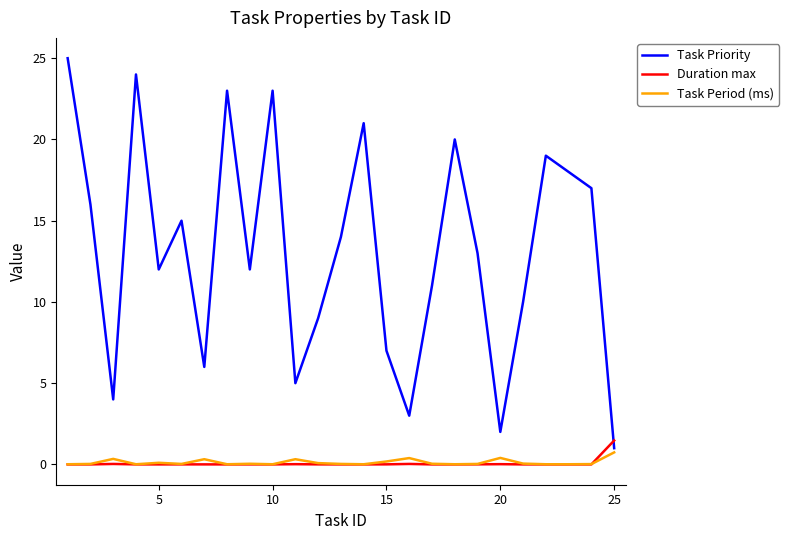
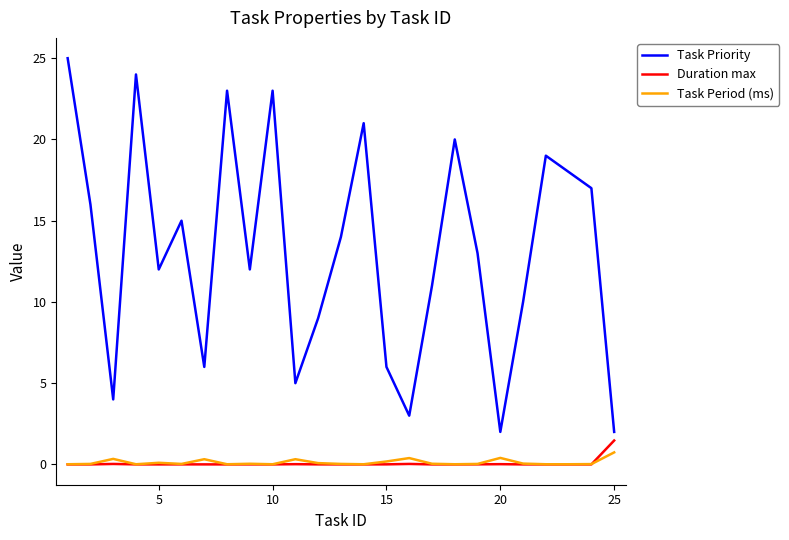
  {
    "Task Priority": {
      "5": 12,
      "10": 23,
-     "15": 7,
+     "15": 6,
      "20": 2,
-     "25": 1
+     "25": 2
    },
    "Duration max": {
      "15": 0,
      "20": 0,
      "25": 1.5
    },
    "Task Period (ms)": {
      "15": 0.2,
      "20": 0.4,
      "25": 0.7
    }
  }
